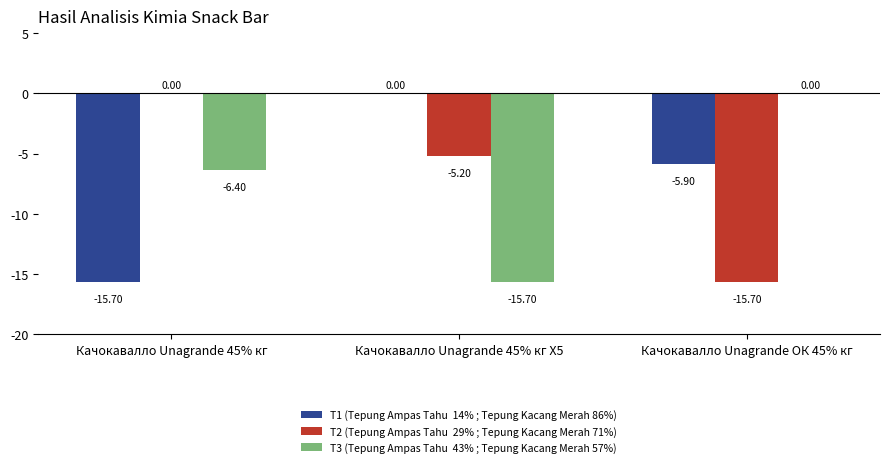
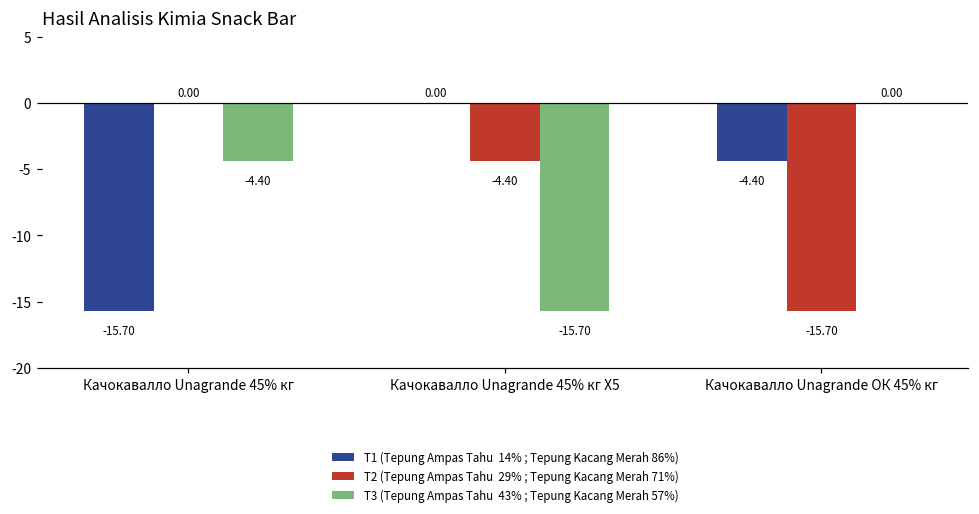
  {
    "T1 (Tepung Ampas Tahu 14% ; Tepung Kacang Merah 86%)": {
      "Качокавалло Unagrande 45% кг": -15.70,
      "Качокавалло Unagrande 45% кг Х5": 0.00,
-     "Качокавалло Unagrande ОК 45% кг": -5.90
+     "Качокавалло Unagrande ОК 45% кг": -4.40
    },
    "T2 (Tepung Ampas Tahu 29% ; Tepung Kacang Merah 71%)": {
      "Качокавалло Unagrande 45% кг": 0.00,
-     "Качокавалло Unagrande 45% кг Х5": -5.20,
+     "Качокавалло Unagrande 45% кг Х5": -4.40,
      "Качокавалло Unagrande ОК 45% кг": -15.70
    },
    "T3 (Tepung Ampas Tahu 43% ; Tepung Kacang Merah 57%)": {
-     "Качокавалло Unagrande 45% кг": -6.40,
+     "Качокавалло Unagrande 45% кг": -4.40,
      "Качокавалло Unagrande 45% кг Х5": -15.70,
      "Качокавалло Unagrande ОК 45% кг": 0.00
    }
  }
